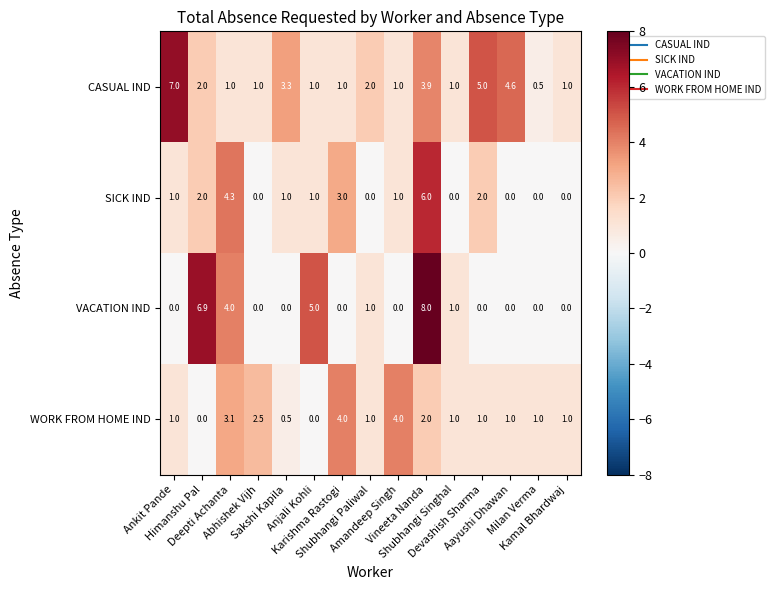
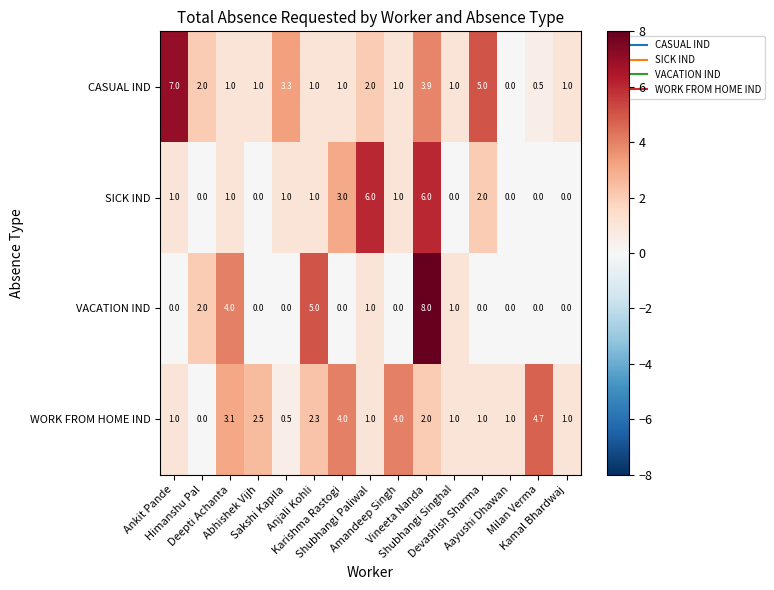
  {
    "CASUAL IND": {
      "Ankit Pande": 7.0,
      "Himanshu Pal": 2.0,
      "Deepti Achanta": 1.0,
      "Abhishek Vijh": 1.0,
      "Sakshi Kapila": 3.3,
      "Anjali Kohli": 1.0,
      "Karishma Rastogi": 1.0,
      "Shubhangi Paliwal": 2.0,
      "Amandeep Singh": 1.0,
      "Vineeta Nanda": 3.9,
      "Shubhangi Singhal": 1.0,
      "Devashish Sharma": 5.0,
-     "Aayushi Dhawan": 4.6,
+     "Aayushi Dhawan": 0.0,
      "Milan Verma": 0.5,
      "Kamal Bhardwaj": 1.0
    },
    "SICK IND": {
      "Ankit Pande": 1.0,
-     "Himanshu Pal": 2.0,
-     "Deepti Achanta": 4.3,
+     "Himanshu Pal": 0.0,
+     "Deepti Achanta": 1.0,
      "Abhishek Vijh": 0.0,
      "Sakshi Kapila": 1.0,
      "Anjali Kohli": 1.0,
      "Karishma Rastogi": 3.0,
-     "Shubhangi Paliwal": 0.0,
+     "Shubhangi Paliwal": 6.0,
      "Amandeep Singh": 1.0,
      "Vineeta Nanda": 6.0,
      "Shubhangi Singhal": 0.0,
      "Devashish Sharma": 2.0,
      "Aayushi Dhawan": 0.0,
      "Milan Verma": 0.0,
      "Kamal Bhardwaj": 0.0
    },
    "VACATION IND": {
      "Ankit Pande": 0.0,
-     "Himanshu Pal": 6.9,
+     "Himanshu Pal": 2.0,
      "Deepti Achanta": 4.0,
      "Abhishek Vijh": 0.0,
      "Sakshi Kapila": 0.0,
      "Anjali Kohli": 5.0,
      "Karishma Rastogi": 0.0,
      "Shubhangi Paliwal": 1.0,
      "Amandeep Singh": 0.0,
      "Vineeta Nanda": 8.0,
      "Shubhangi Singhal": 1.0,
      "Devashish Sharma": 0.0,
      "Aayushi Dhawan": 0.0,
      "Milan Verma": 0.0,
      "Kamal Bhardwaj": 0.0
    },
    "WORK FROM HOME IND": {
      "Ankit Pande": 1.0,
      "Himanshu Pal": 0.0,
      "Deepti Achanta": 3.1,
      "Abhishek Vijh": 2.5,
      "Sakshi Kapila": 0.5,
-     "Anjali Kohli": 0.0,
+     "Anjali Kohli": 2.3,
      "Karishma Rastogi": 4.0,
      "Shubhangi Paliwal": 1.0,
      "Amandeep Singh": 4.0,
      "Vineeta Nanda": 2.0,
      "Shubhangi Singhal": 1.0,
      "Devashish Sharma": 1.0,
      "Aayushi Dhawan": 1.0,
-     "Milan Verma": 1.0,
+     "Milan Verma": 4.7,
      "Kamal Bhardwaj": 1.0
    }
  }
